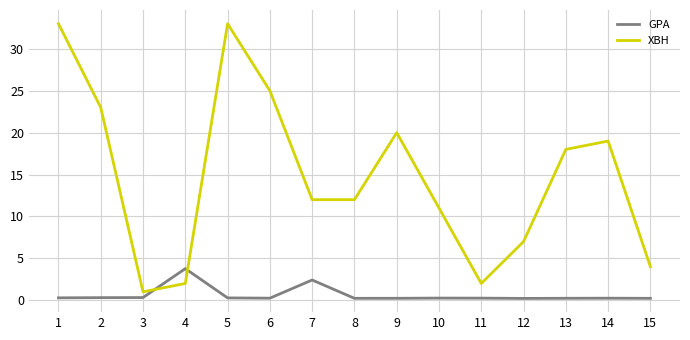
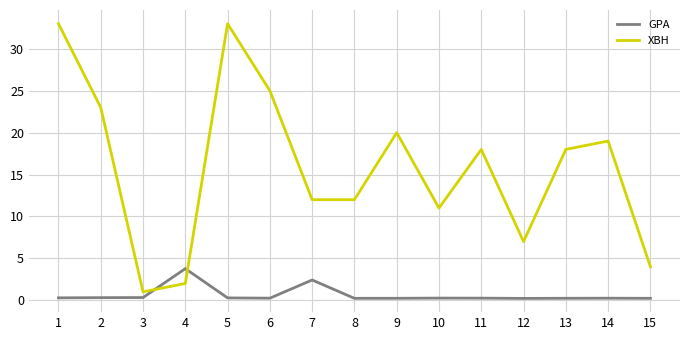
  {
    "GPA": {
      "1": 0,
      "2": 0,
      "3": 0,
      "4": 4,
      "5": 0,
      "6": 0,
      "7": 2,
      "8": 0,
      "9": 0,
      "10": 0,
      "11": 0,
      "12": 0,
      "13": 0,
      "14": 0,
      "15": 0
    },
    "XBH": {
      "1": 33,
      "2": 23,
      "3": 1,
      "4": 2,
      "5": 33,
      "6": 25,
      "7": 12,
      "8": 12,
      "9": 20,
      "10": 11,
-     "11": 2,
+     "11": 18,
      "12": 7,
      "13": 18,
      "14": 19,
      "15": 4
    }
  }
